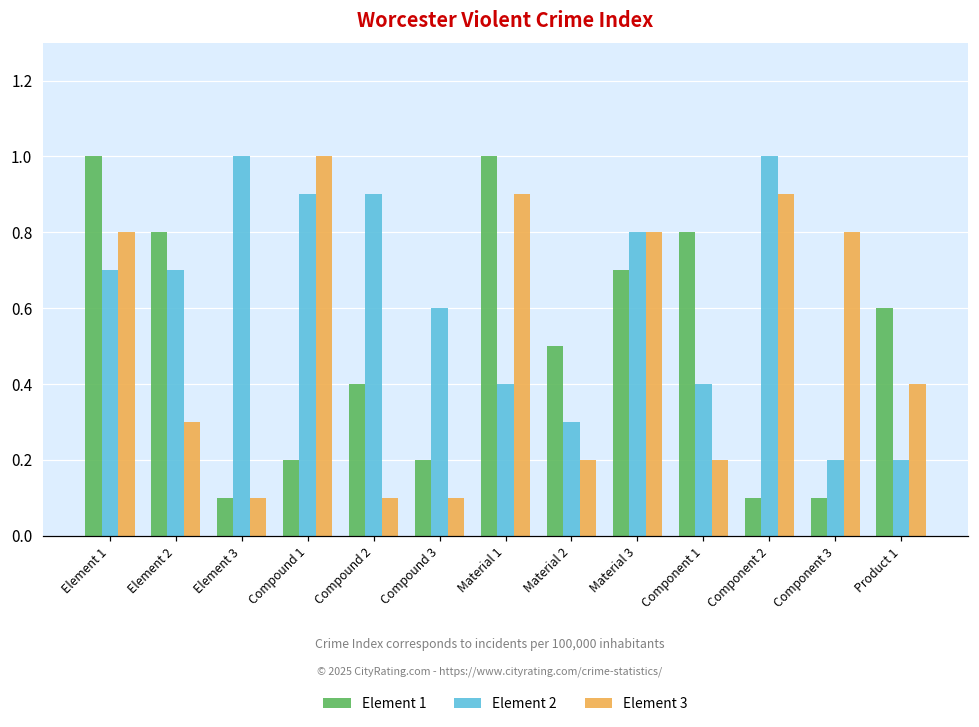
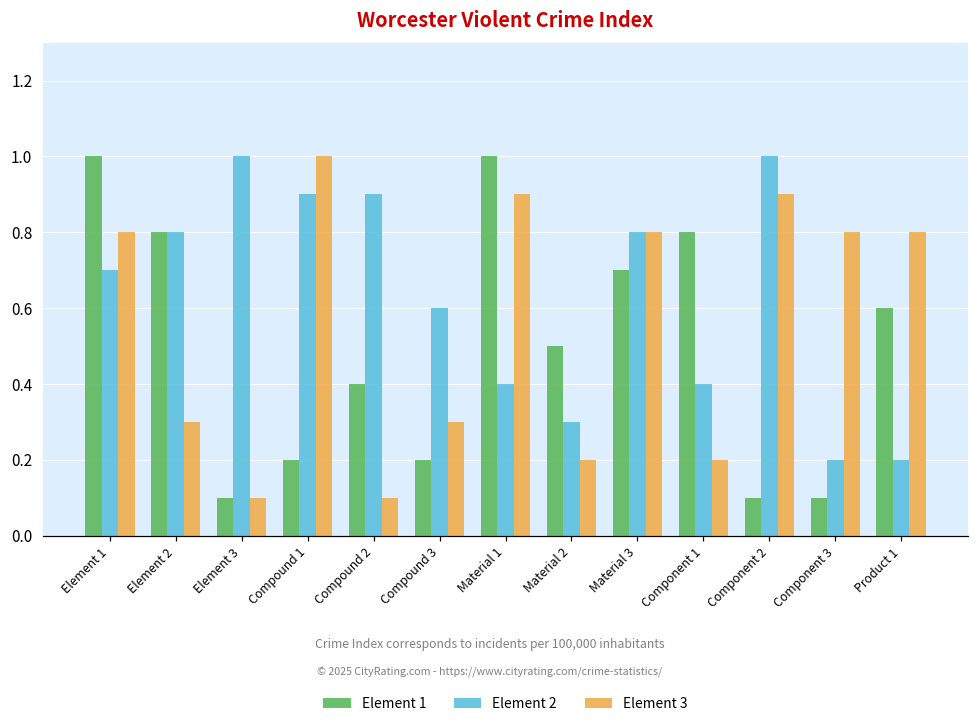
  {
    "Element 1": {
      "Element 1": 1.0,
      "Element 2": 0.8,
      "Element 3": 0.1,
      "Compound 1": 0.2,
      "Compound 2": 0.4,
      "Compound 3": 0.2,
      "Material 1": 1.0,
      "Material 2": 0.5,
      "Material 3": 0.7,
      "Component 1": 0.8,
      "Component 2": 0.1,
      "Component 3": 0.1,
      "Product 1": 0.6
    },
    "Element 2": {
      "Element 1": 0.7,
-     "Element 2": 0.7,
+     "Element 2": 0.8,
      "Element 3": 1.0,
      "Compound 1": 0.9,
      "Compound 2": 0.9,
      "Compound 3": 0.6,
      "Material 1": 0.4,
      "Material 2": 0.3,
      "Material 3": 0.8,
      "Component 1": 0.4,
      "Component 2": 1.0,
      "Component 3": 0.2,
      "Product 1": 0.2
    },
    "Element 3": {
      "Element 1": 0.8,
      "Element 2": 0.3,
      "Element 3": 0.1,
      "Compound 1": 1.0,
      "Compound 2": 0.1,
-     "Compound 3": 0.1,
+     "Compound 3": 0.3,
      "Material 1": 0.9,
      "Material 2": 0.2,
      "Material 3": 0.8,
      "Component 1": 0.2,
      "Component 2": 0.9,
      "Component 3": 0.8,
-     "Product 1": 0.4
+     "Product 1": 0.8
    }
  }
